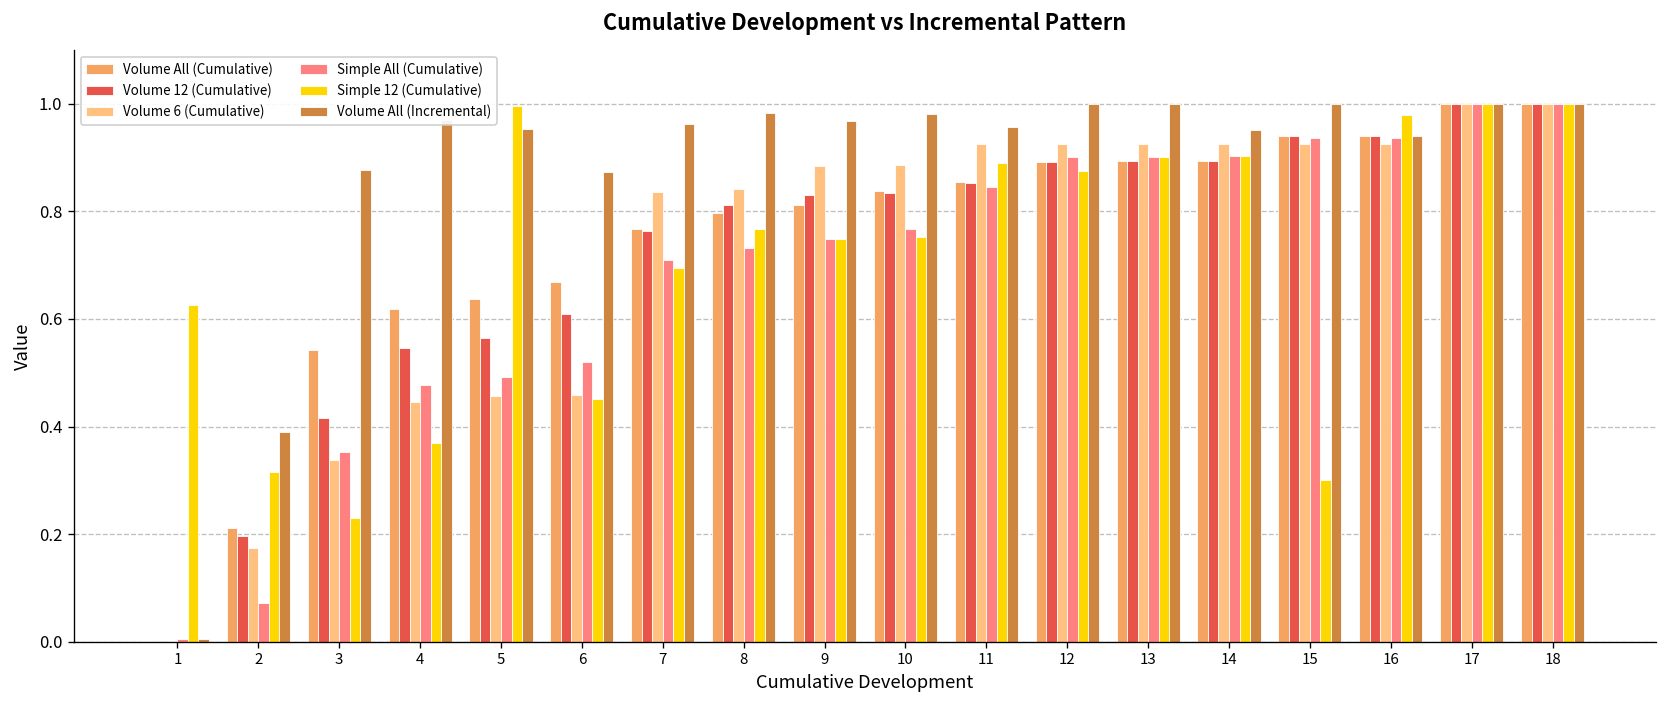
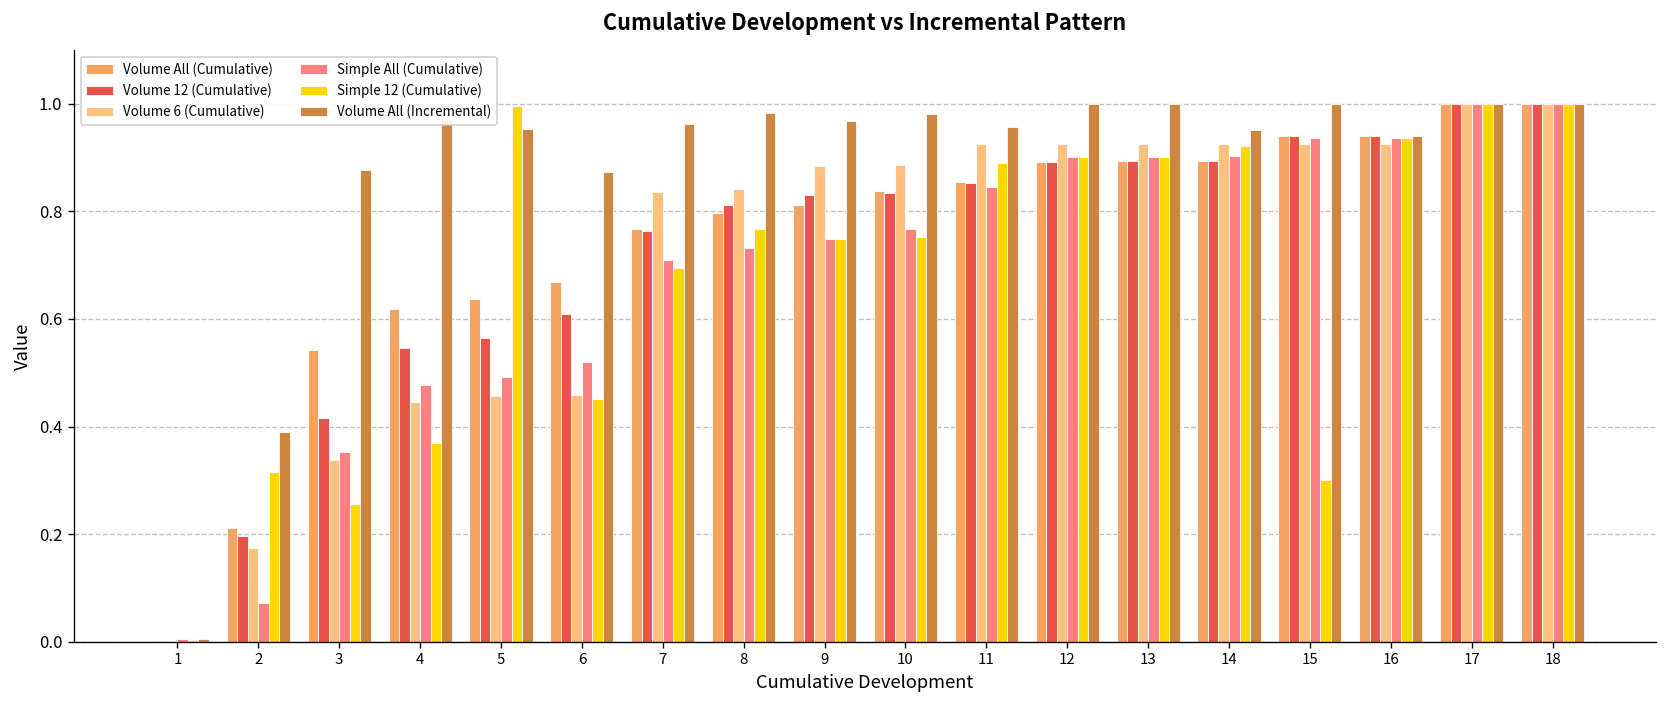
  {
    "Simple 12 (Cumulative)": {
-     "1": 0.63,
+     "1": 0.00,
      "2": 0.32,
-     "3": 0.23,
+     "3": 0.26,
      "4": 0.37,
      "5": 1.00,
      "6": 0.45,
      "7": 0.69,
      "8": 0.77,
      "9": 0.75,
      "10": 0.75,
      "11": 0.89,
-     "12": 0.87,
+     "12": 0.90,
      "13": 0.90,
-     "14": 0.90,
+     "14": 0.92,
      "15": 0.30,
-     "16": 0.98,
+     "16": 0.94,
      "17": 1.00,
      "18": 1.00
    }
  }
